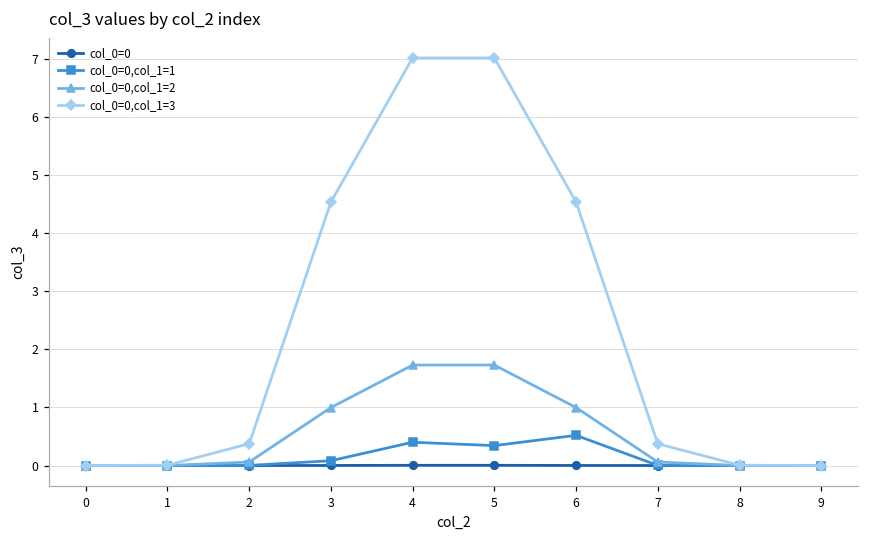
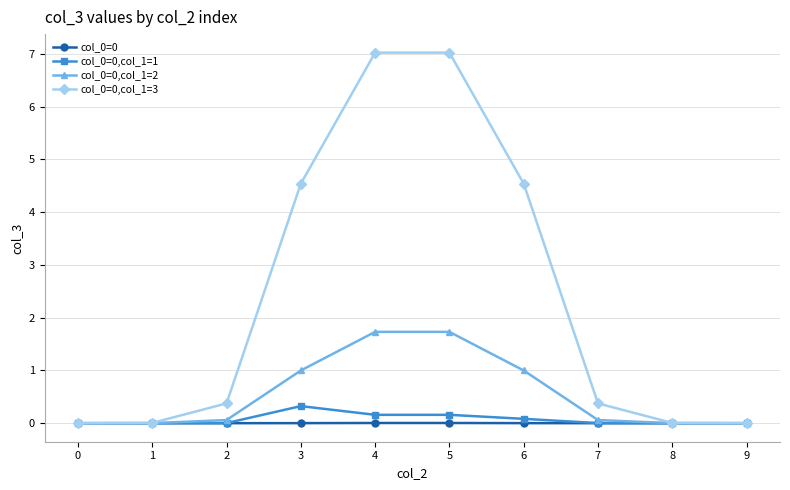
  {
    "col_0=0": {
      "3": 0.0,
      "4": 0.0,
      "5": 0.0,
      "6": 0.0
    },
    "col_0=0,col_1=1": {
-     "3": 0.1,
-     "4": 0.4,
-     "5": 0.3,
-     "6": 0.5
+     "3": 0.3,
+     "4": 0.2,
+     "5": 0.2,
+     "6": 0.1
    }
  }
